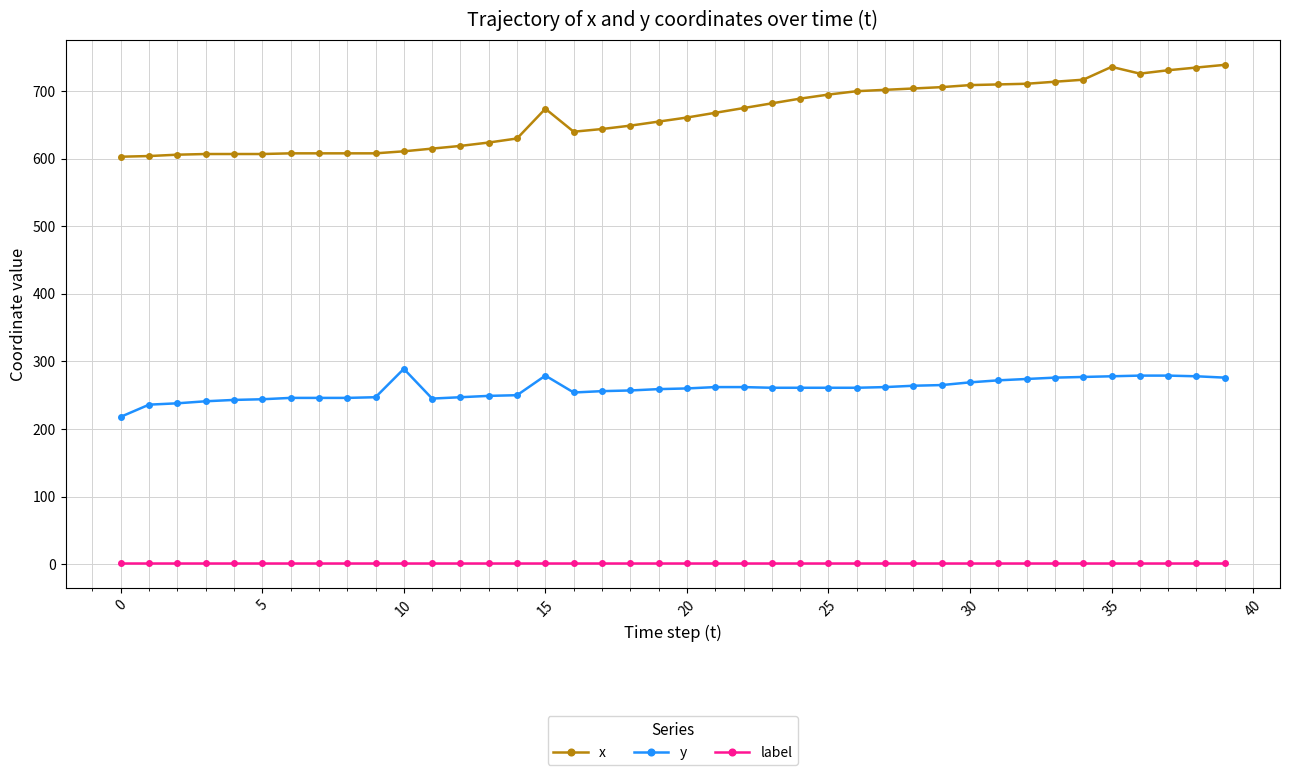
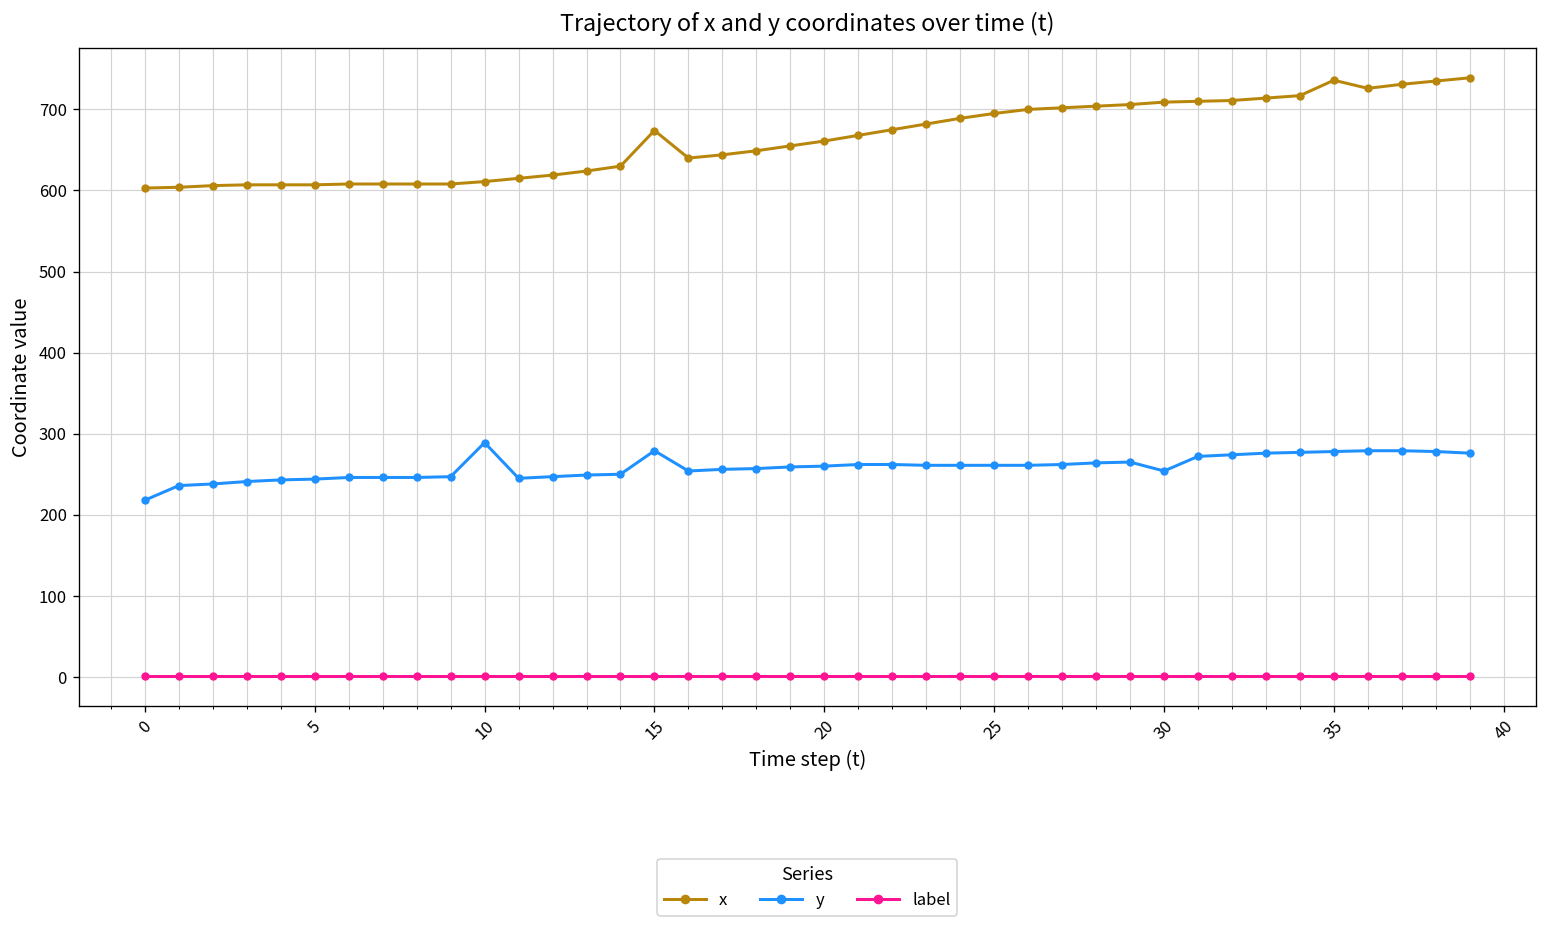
  {
    "x": {
      "0": 600,
      "5": 610,
      "10": 610,
      "15": 670,
      "20": 660,
      "25": 700,
      "30": 710,
      "35": 740
    },
    "y": {
      "0": 220,
      "5": 240,
      "10": 290,
      "15": 280,
      "20": 260,
      "25": 260,
-     "30": 270,
+     "30": 250,
      "35": 280
    },
    "label": {
      "0": 0,
      "5": 0,
      "10": 0,
      "15": 0,
      "20": 0,
      "25": 0,
      "30": 0,
      "35": 0
    }
  }
